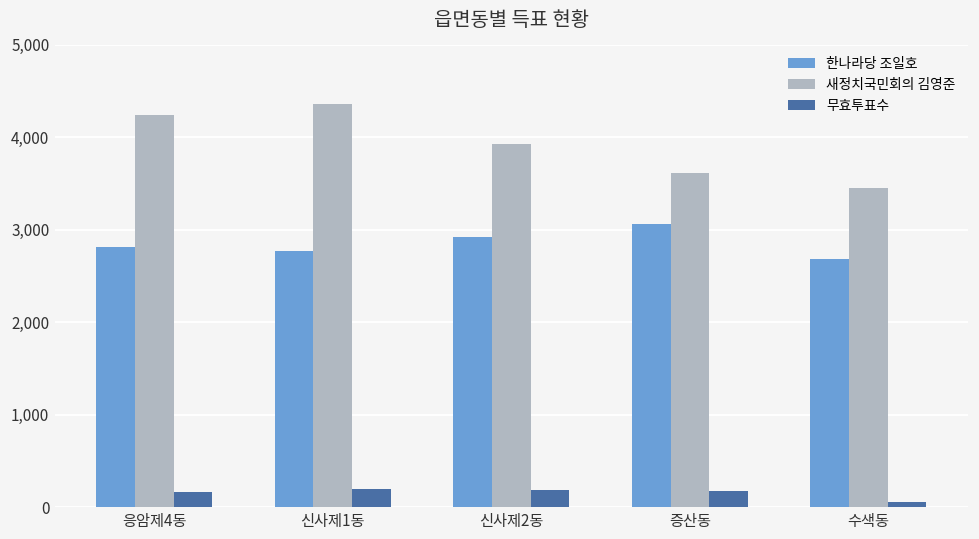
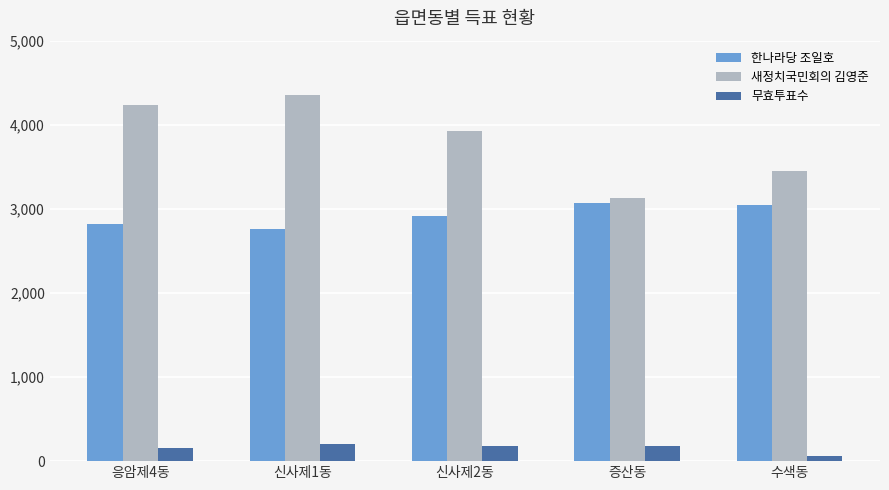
  {
    "한나라당 조일호": {
      "응암제4동": "2,800",
      "신사제1동": "2,800",
      "신사제2동": "2,900",
      "증산동": "3,100",
-     "수색동": "2,700"
+     "수색동": "3,000"
    },
    "새정치국민회의 김영준": {
      "응암제4동": "4,200",
      "신사제1동": "4,400",
      "신사제2동": "3,900",
-     "증산동": "3,600",
+     "증산동": "3,100",
      "수색동": "3,500"
    },
    "무효투표수": {
      "응암제4동": "200",
      "신사제1동": "200",
      "신사제2동": "200",
      "증산동": "200",
      "수색동": "100"
    }
  }
